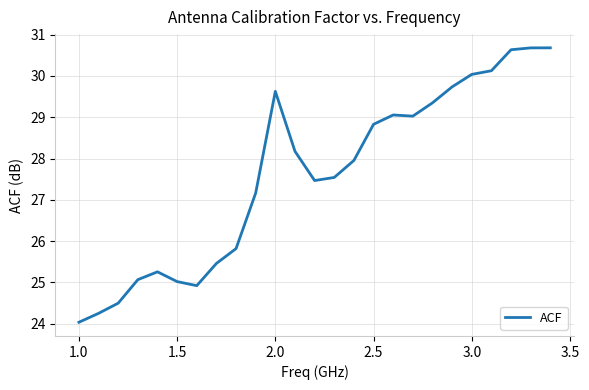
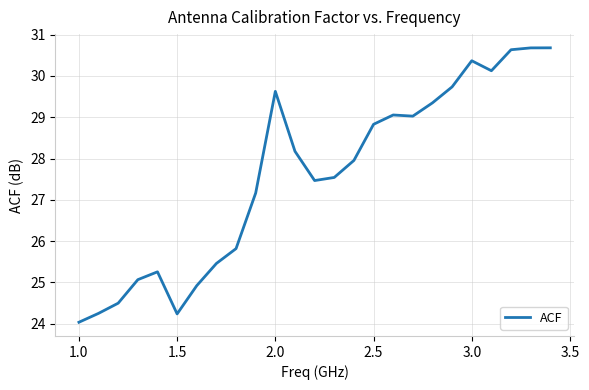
  {
    "1.0": 24.0,
-   "1.5": 25.0,
+   "1.5": 24.2,
    "2.0": 29.6,
    "2.5": 28.8,
-   "3.0": 30.0
+   "3.0": 30.4
  }
